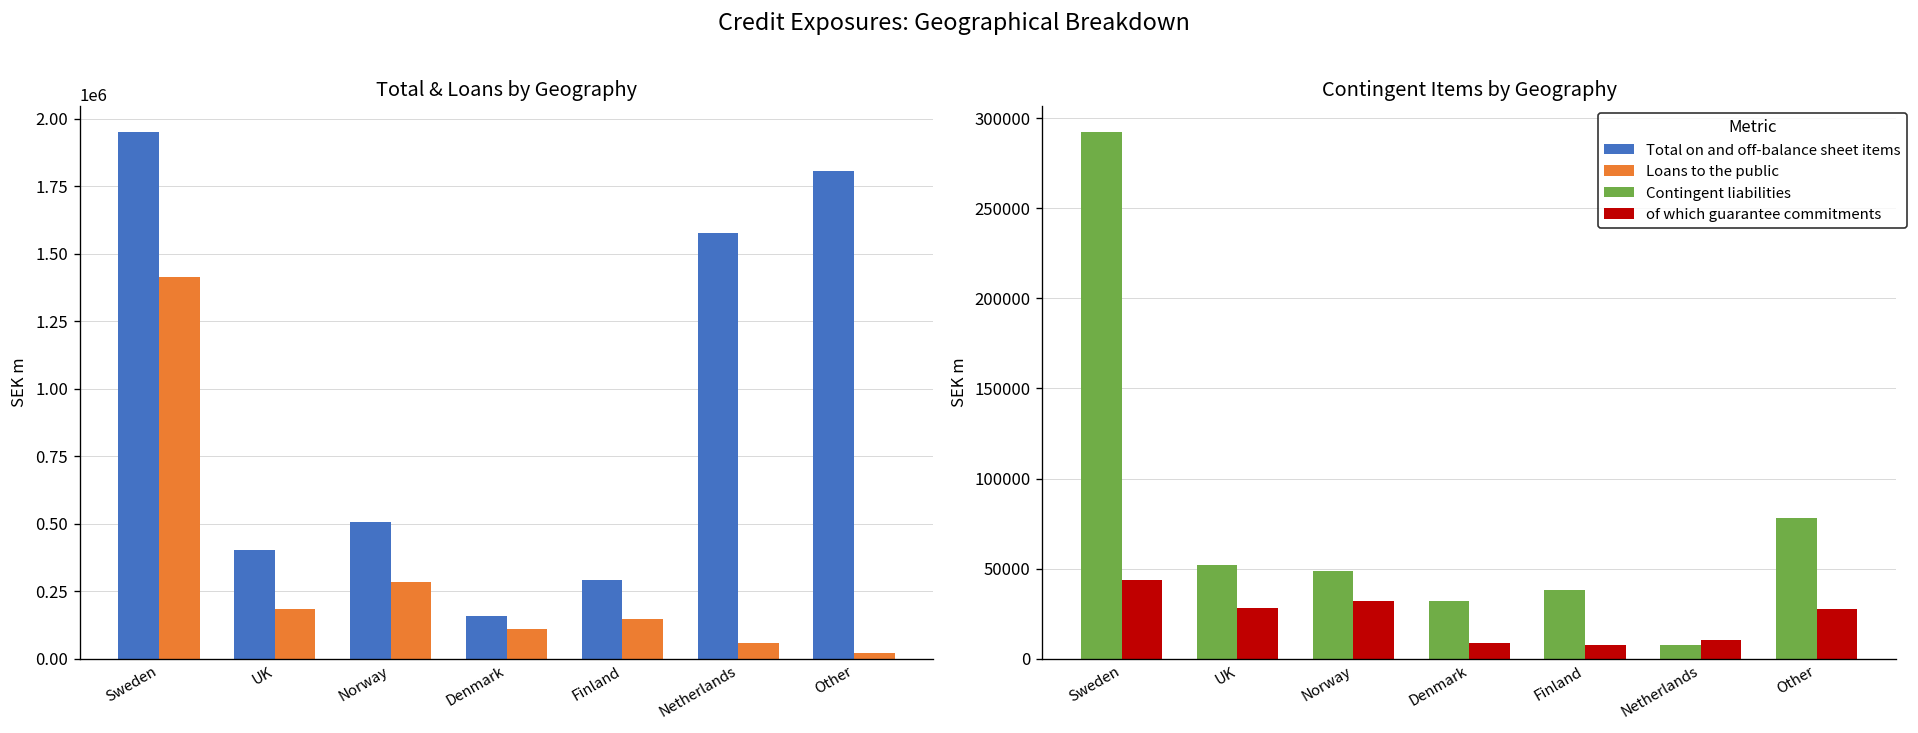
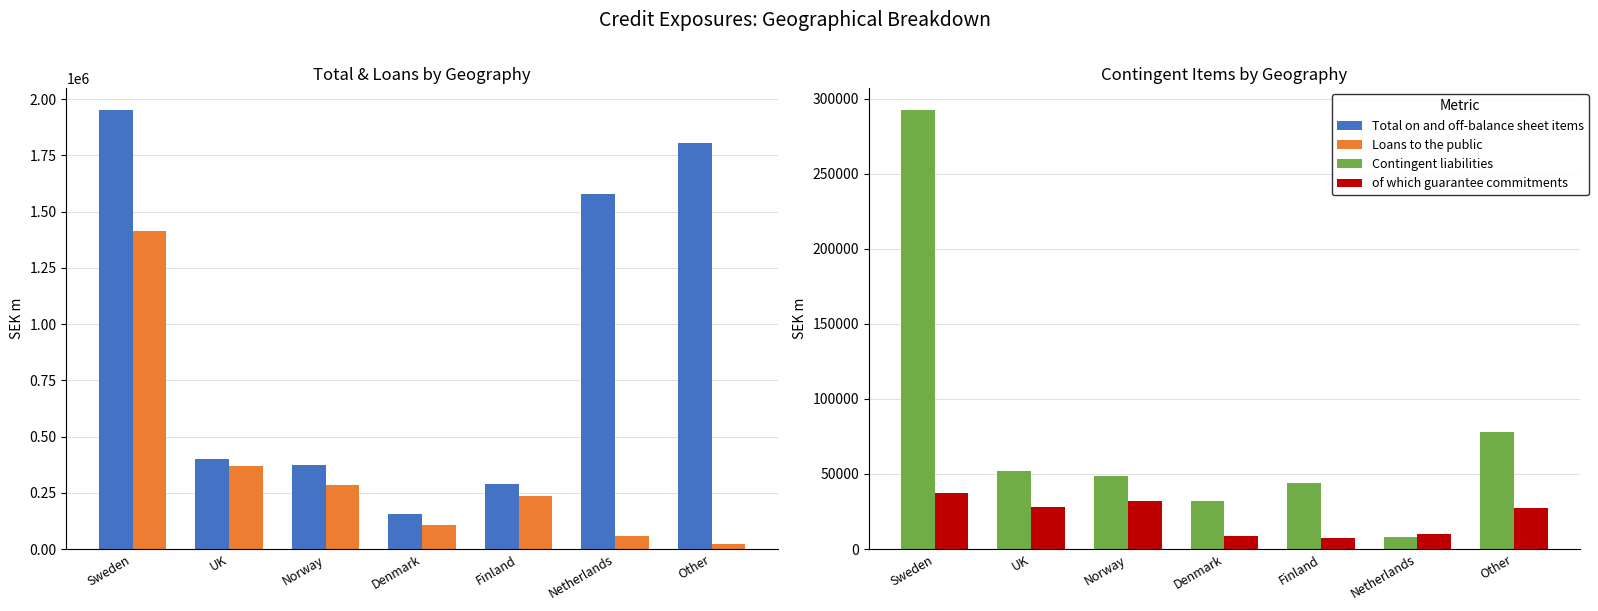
  {
    "Total & Loans by Geography": {
      "Total on and off-balance sheet items": {
        "Sweden": 1950000,
        "UK": 400000,
-       "Norway": 500000,
+       "Norway": 370000,
        "Denmark": 160000,
        "Finland": 290000,
        "Netherlands": 1580000,
        "Other": 1810000
      },
      "Loans to the public": {
        "Sweden": 1410000,
-       "UK": 190000,
+       "UK": 370000,
        "Norway": 280000,
        "Denmark": 110000,
-       "Finland": 150000,
+       "Finland": 240000,
        "Netherlands": 60000,
        "Other": 20000
      }
    },
    "Contingent Items by Geography": {
      "Contingent liabilities": {
        "Sweden": 292000,
        "UK": 52000,
        "Norway": 48000,
        "Denmark": 32000,
-       "Finland": 38000,
+       "Finland": 44000,
        "Netherlands": 8000,
        "Other": 78000
      },
      "of which guarantee commitments": {
-       "Sweden": 44000,
+       "Sweden": 37000,
        "UK": 28000,
        "Norway": 32000,
        "Denmark": 9000,
        "Finland": 8000,
        "Netherlands": 10000,
        "Other": 28000
      }
    }
  }
